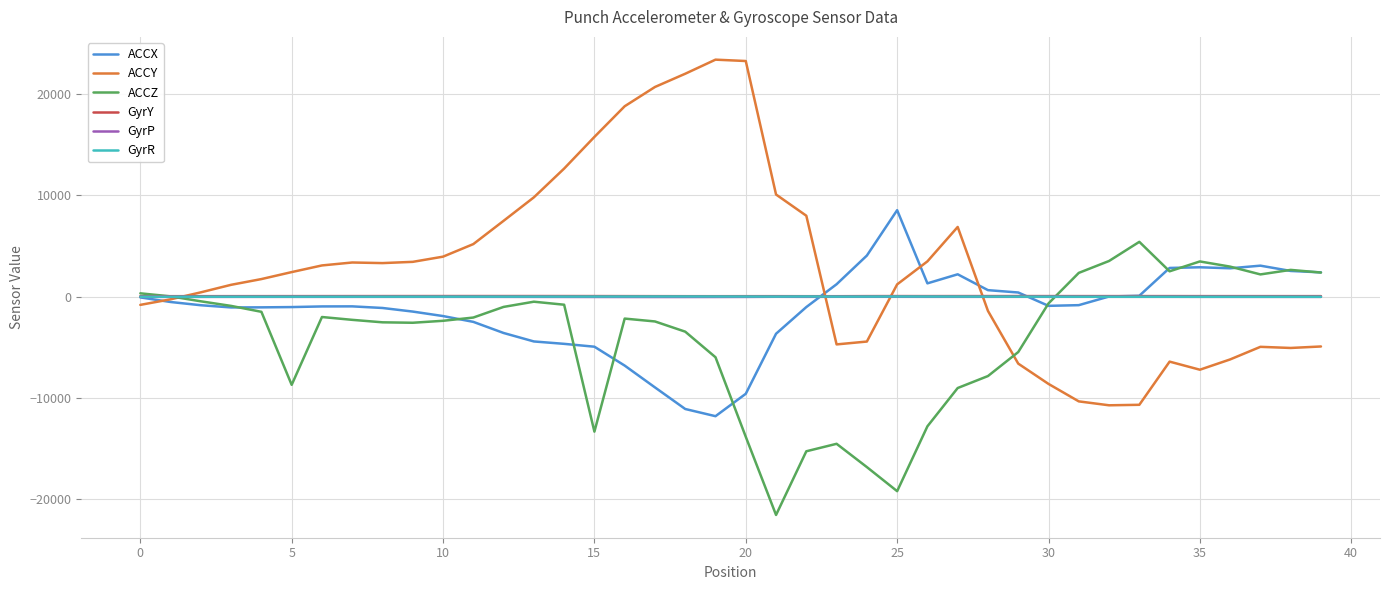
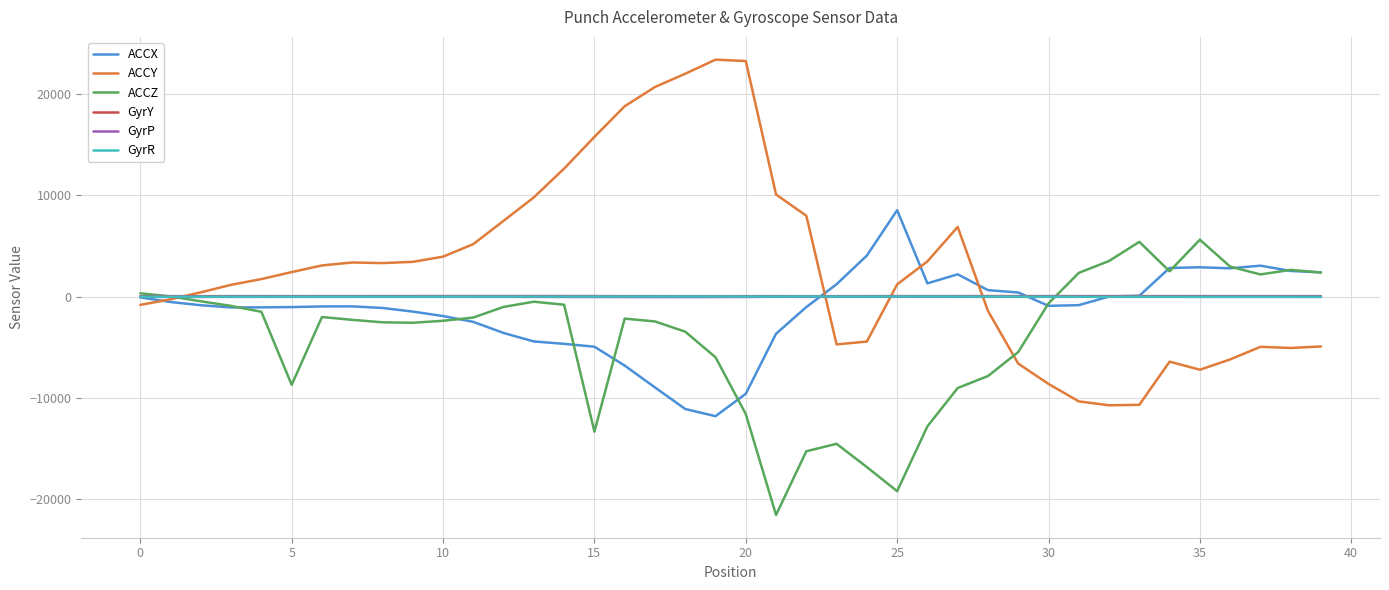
  {
    "ACCZ": {
      "0": 300,
      "5": -8700,
      "10": -2400,
      "15": -13300,
-     "20": -13800,
+     "20": -11600,
      "25": -19200,
-     "35": 3500
+     "35": 5600
    }
  }
